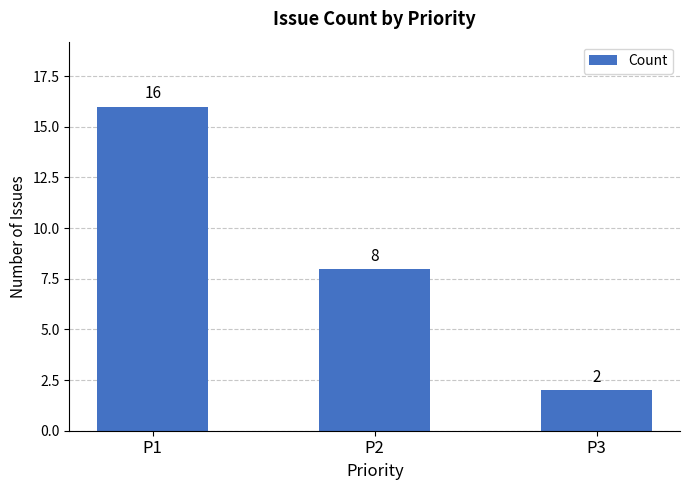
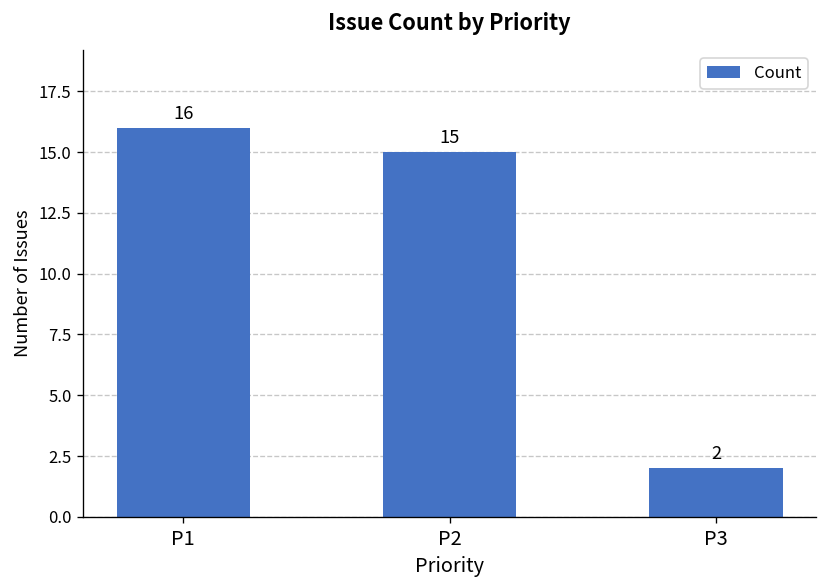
  {
    "P1": 16,
-   "P2": 8,
+   "P2": 15,
    "P3": 2
  }
